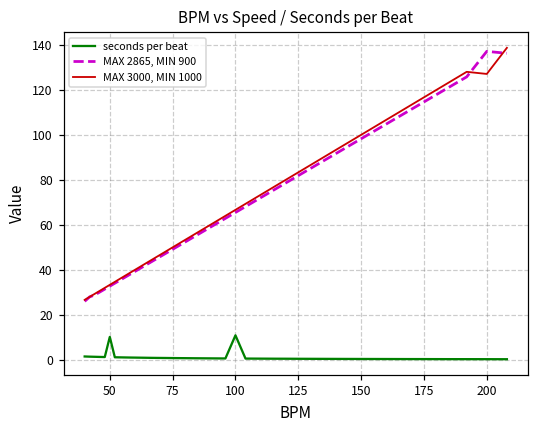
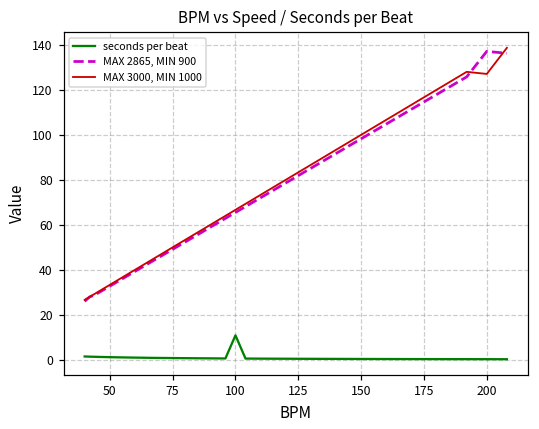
  {
    "seconds per beat": {
-     "50": 10,
+     "50": 1,
      "100": 11,
      "200": 0
    },
    "MAX 2865, MIN 900": {
      "200": 137
    },
    "MAX 3000, MIN 1000": {
      "200": 127
    }
  }
